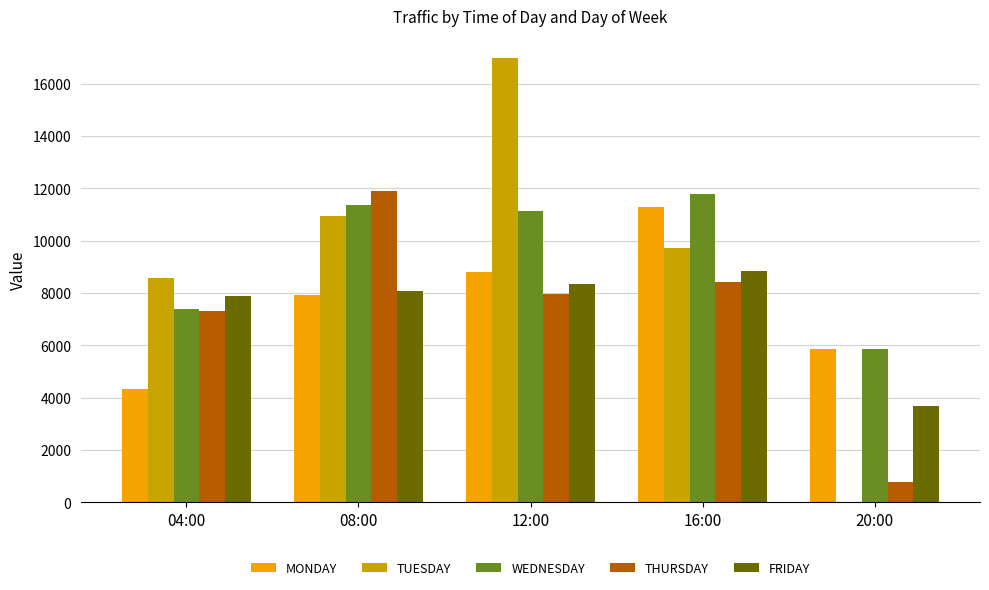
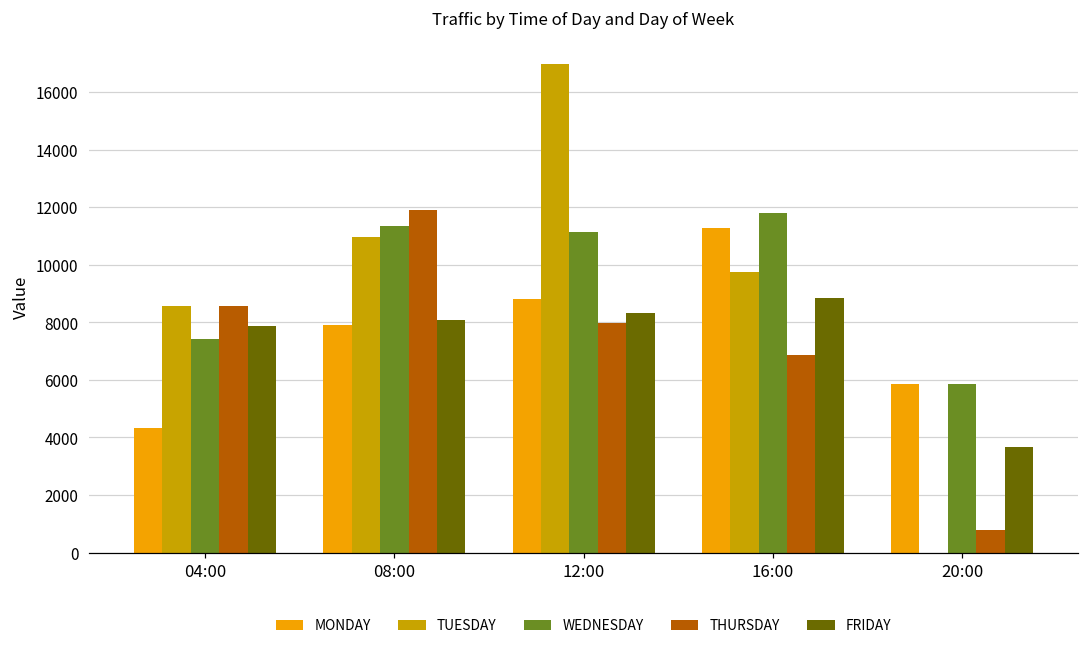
  {
    "THURSDAY": {
-     "04:00": 7300,
+     "04:00": 8600,
      "08:00": 11900,
      "12:00": 8000,
-     "16:00": 8400,
+     "16:00": 6900,
      "20:00": 800
    }
  }
